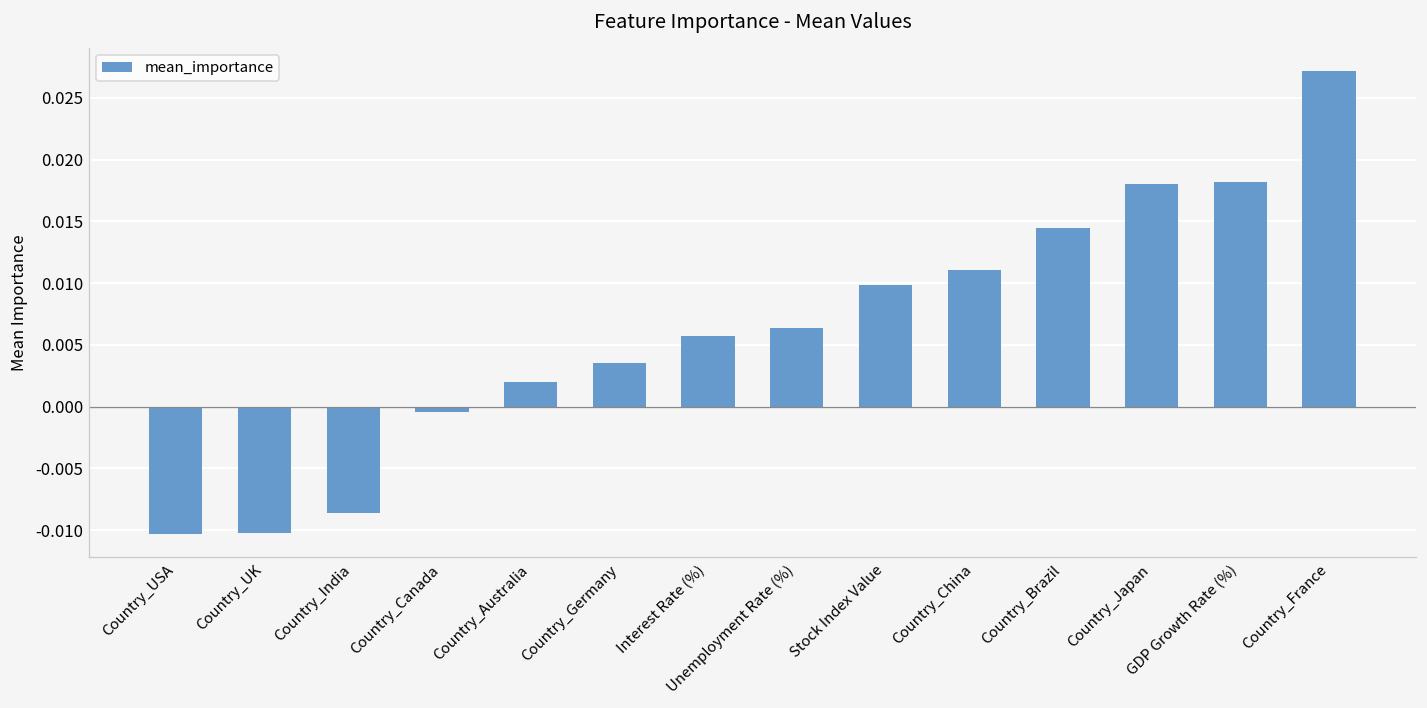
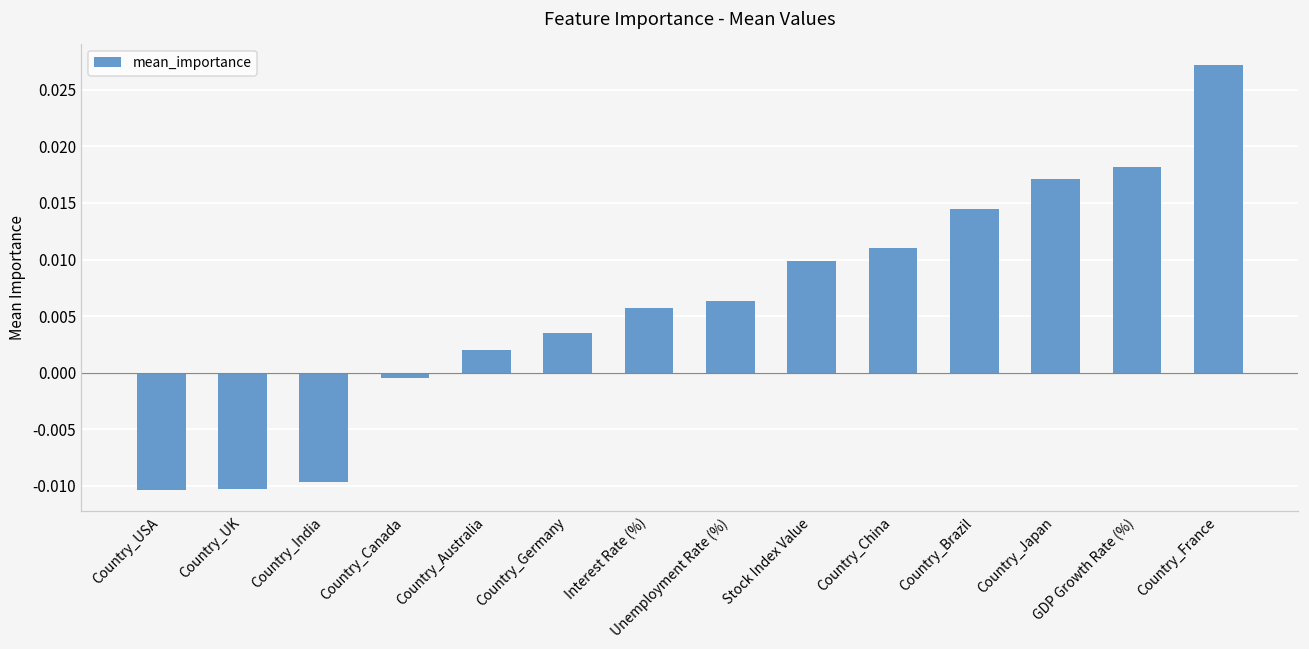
  {
    "Country_USA": -0.0103,
    "Country_UK": -0.0102,
-   "Country_India": -0.0086,
+   "Country_India": -0.0096,
    "Country_Canada": -0.0005,
    "Country_Australia": 0.0020,
    "Country_Germany": 0.0035,
    "Interest Rate (%)": 0.0057,
    "Unemployment Rate (%)": 0.0063,
    "Stock Index Value": 0.0099,
    "Country_China": 0.0110,
    "Country_Brazil": 0.0144,
-   "Country_Japan": 0.0180,
+   "Country_Japan": 0.0171,
    "GDP Growth Rate (%)": 0.0182,
    "Country_France": 0.0272
  }
